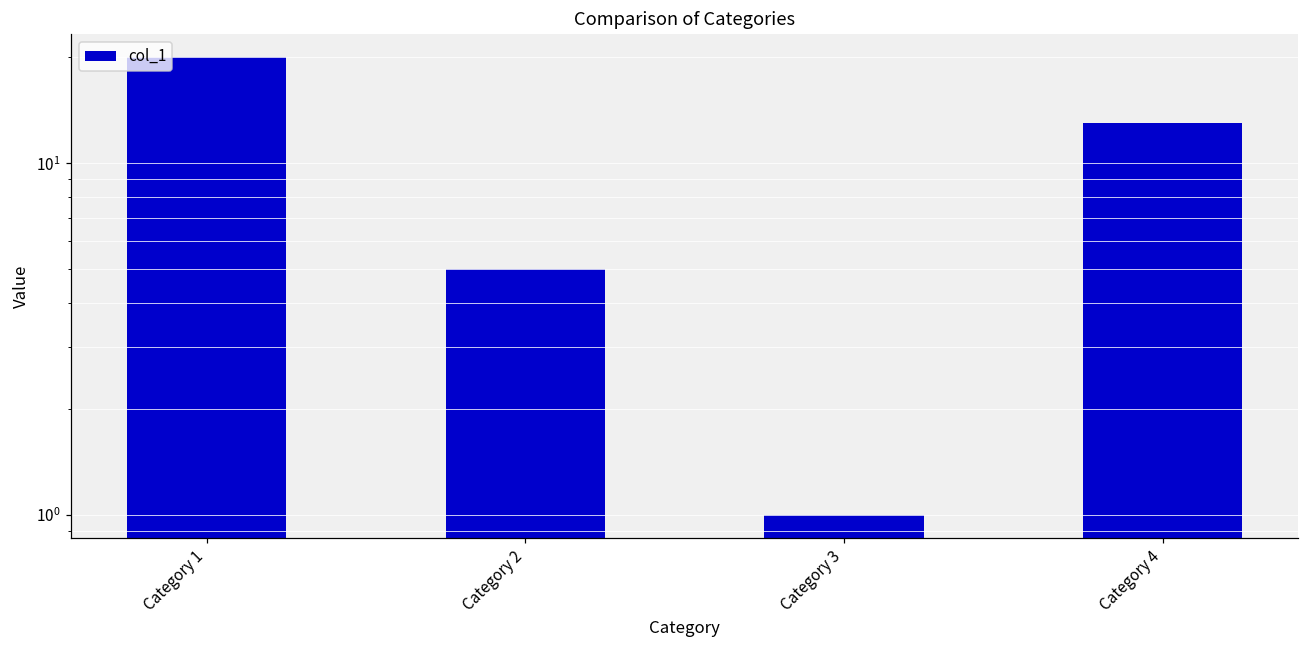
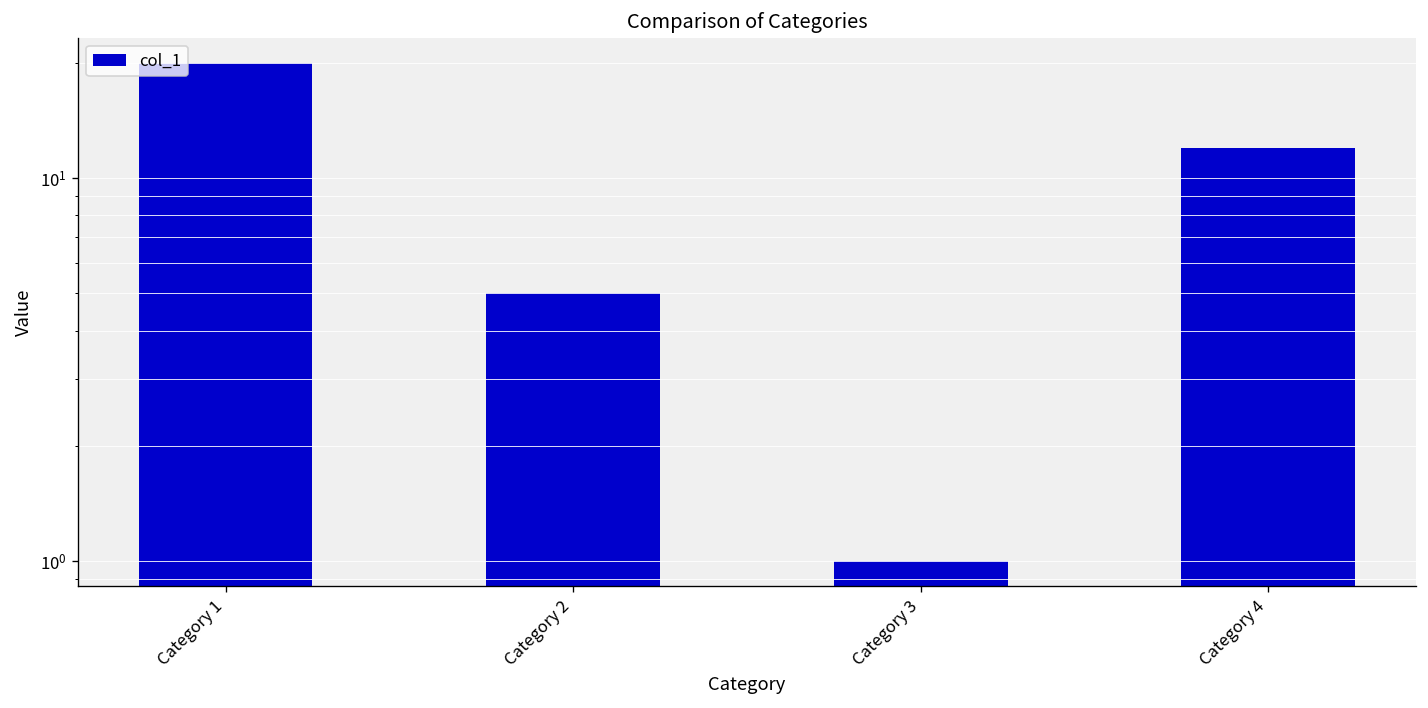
  {
    "Category 1": 20,
    "Category 2": 5,
    "Category 3": 1,
-   "Category 4": 13
+   "Category 4": 12
  }
